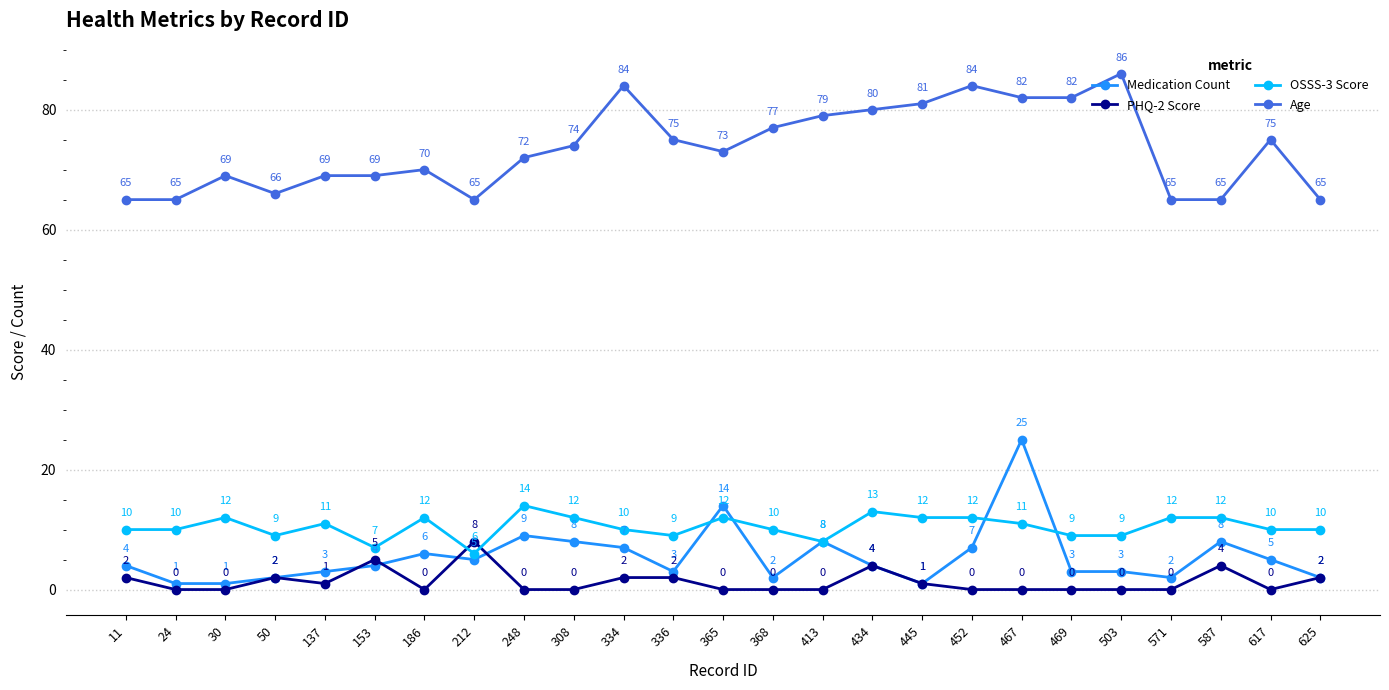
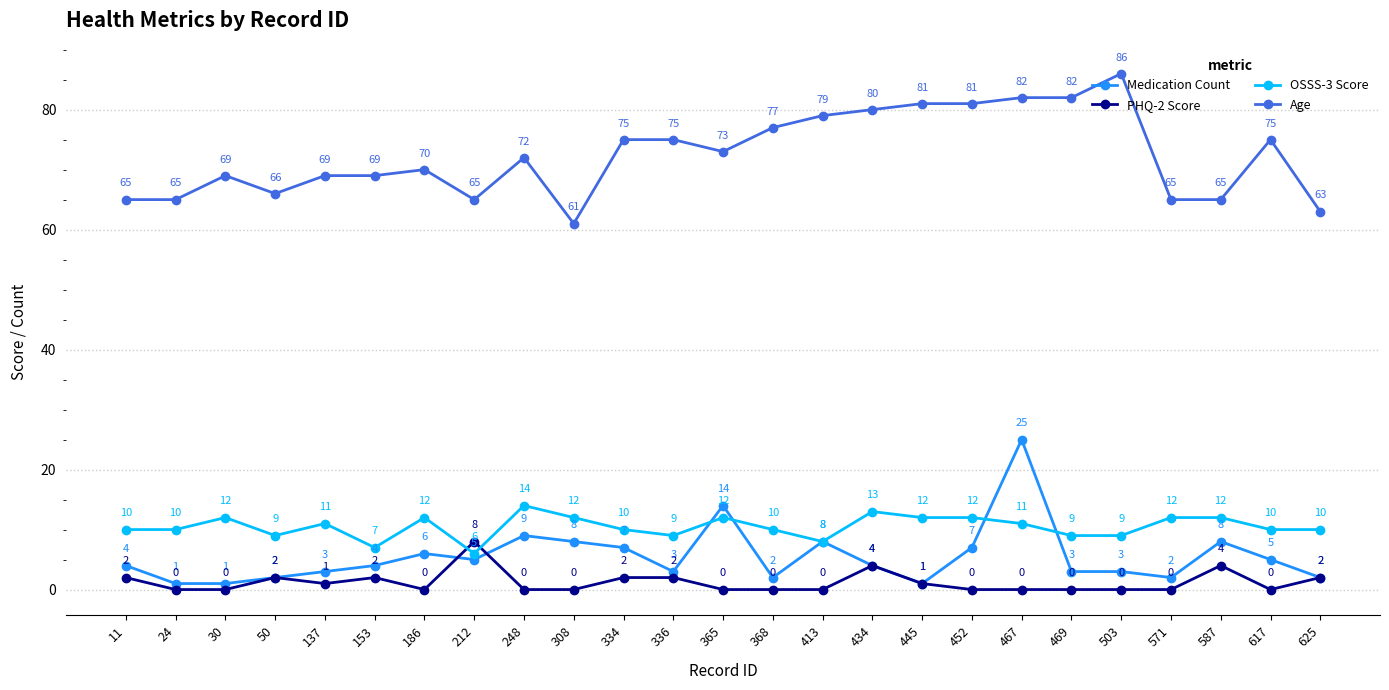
  {
    "PHQ-2 Score": {
-     "153": 5,
+     "153": 2,
      "186": 0,
      "212": 8,
      "248": 0,
      "308": 0,
      "334": 2,
      "365": 0,
      "413": 0,
      "452": 0,
      "467": 0,
      "587": 4,
      "617": 0
    },
    "Age": {
      "11": 65,
      "24": 65,
      "30": 69,
      "50": 66,
      "137": 69,
      "153": 69,
      "186": 70,
      "212": 65,
      "248": 72,
-     "308": 74,
-     "334": 84,
+     "308": 61,
+     "334": 75,
      "336": 75,
      "365": 73,
      "368": 77,
      "413": 79,
      "434": 80,
      "445": 81,
-     "452": 84,
+     "452": 81,
      "467": 82,
      "469": 82,
      "503": 86,
      "571": 65,
      "587": 65,
      "617": 75,
-     "625": 65
+     "625": 63
    }
  }
